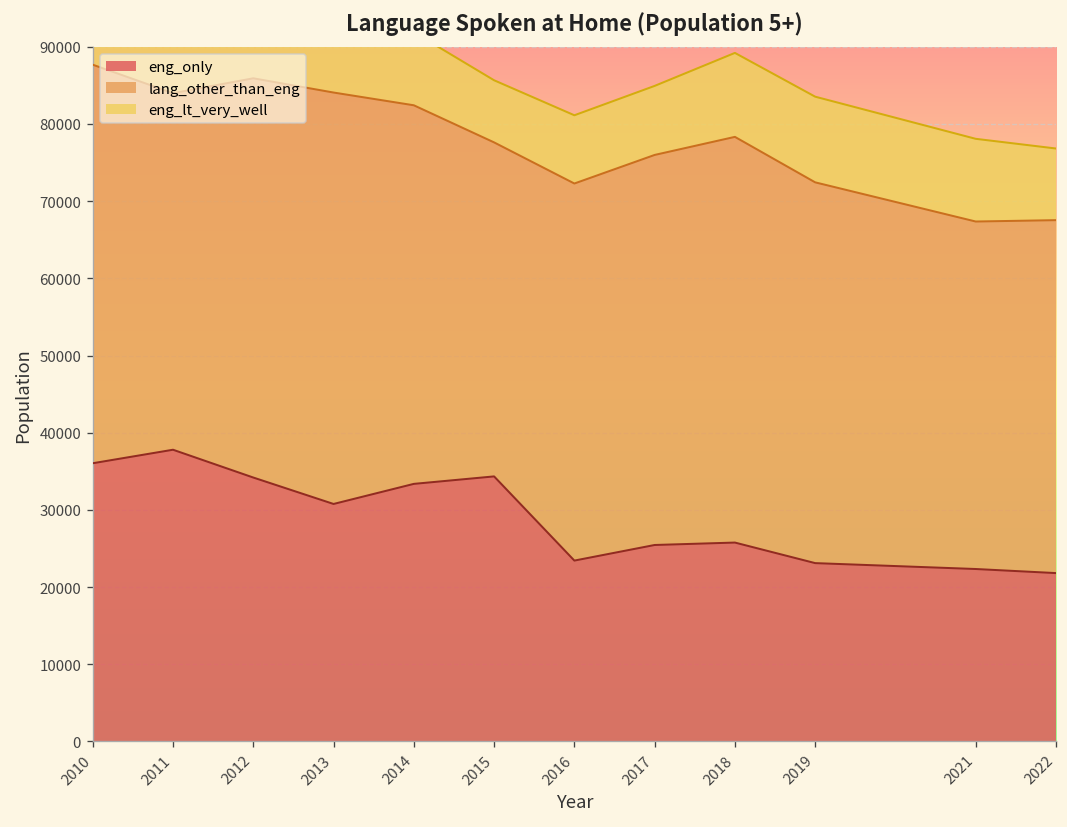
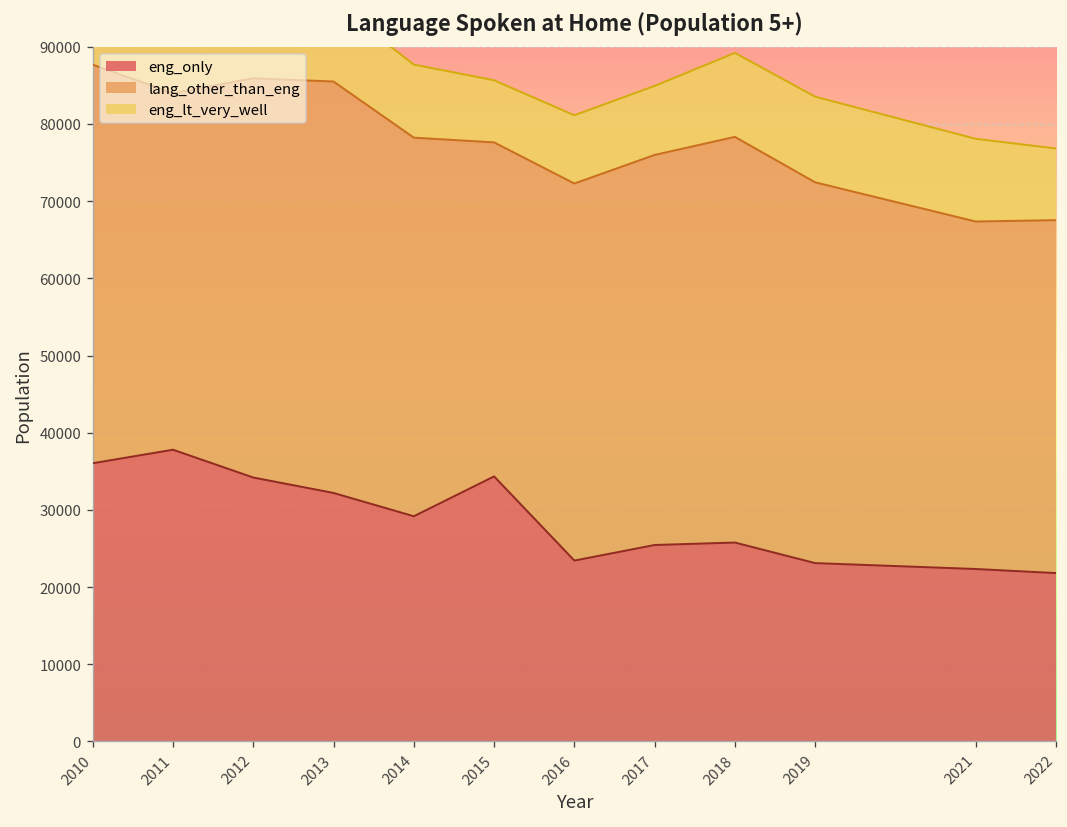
  {
    "eng_only": {
      "2010": 36000,
      "2011": 38000,
      "2012": 34000,
-     "2013": 31000,
-     "2014": 33000,
+     "2013": 32000,
+     "2014": 29000,
      "2015": 34000,
      "2016": 23000,
      "2017": 25000,
      "2018": 26000,
      "2019": 23000,
      "2021": 22000,
      "2022": 22000
    }
  }
